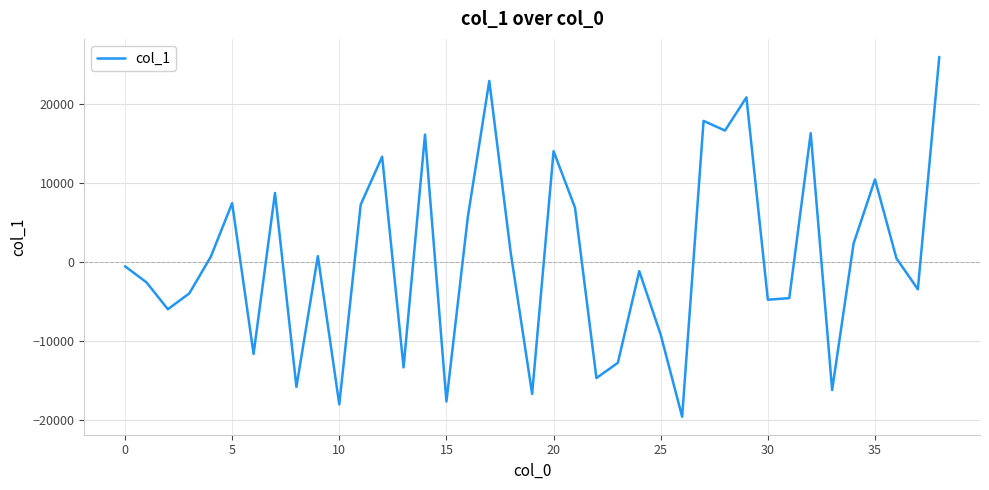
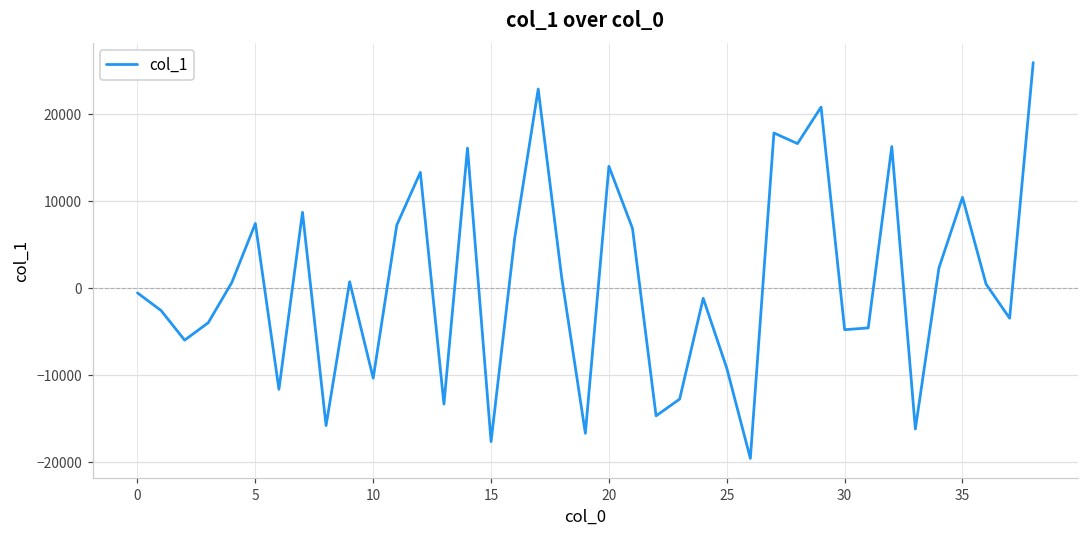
  {
    "0": -1000,
    "5": 7000,
-   "10": -18000,
+   "10": -10000,
    "15": -18000,
    "20": 14000,
    "25": -9000,
    "30": -5000,
    "35": 10000
  }
